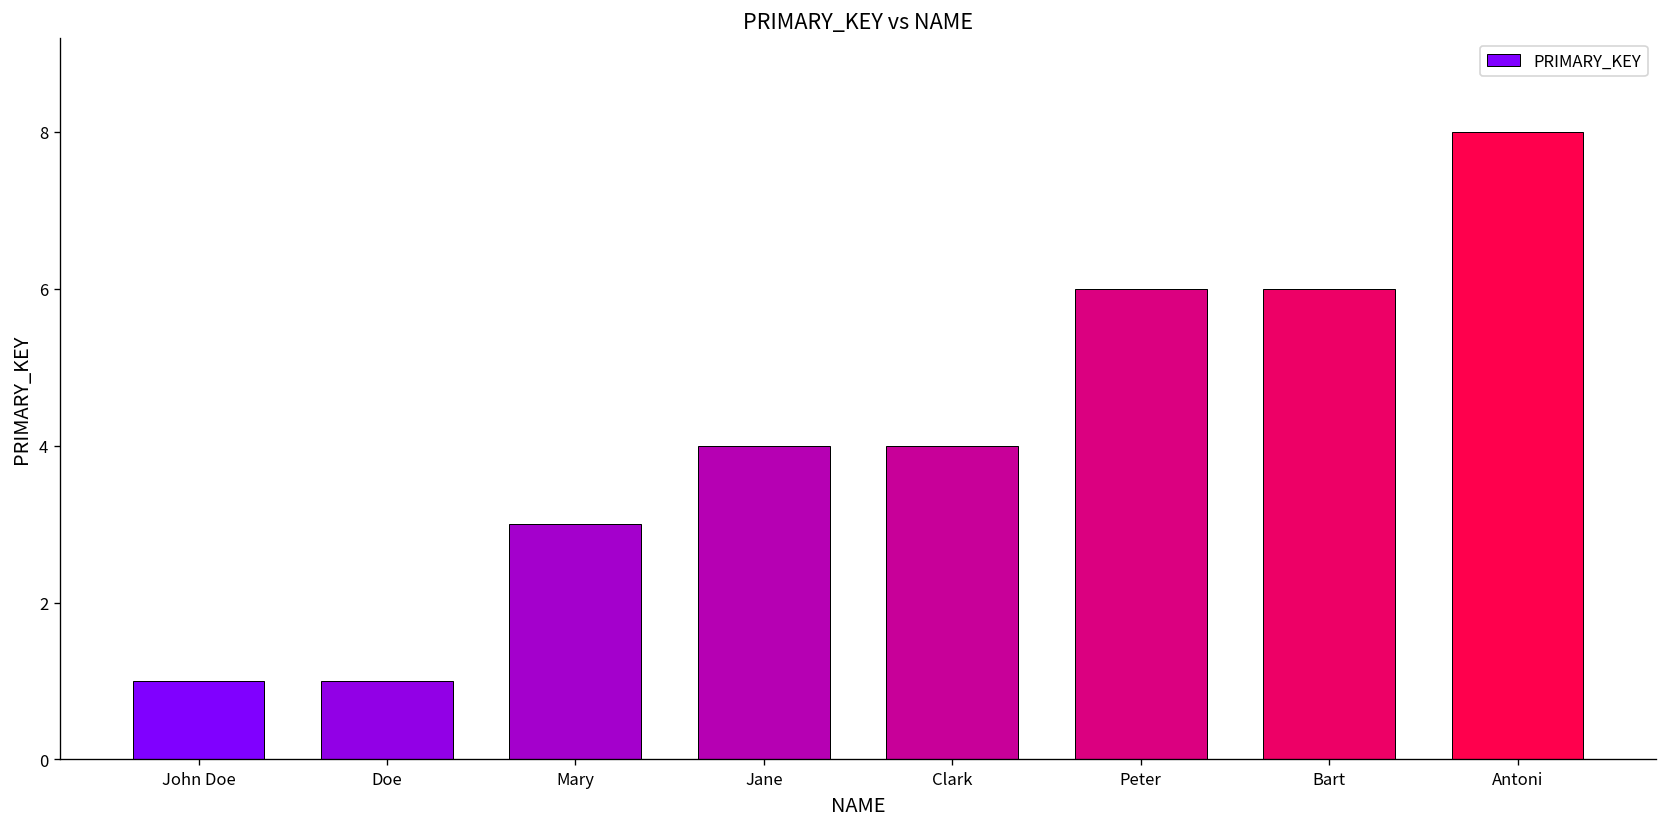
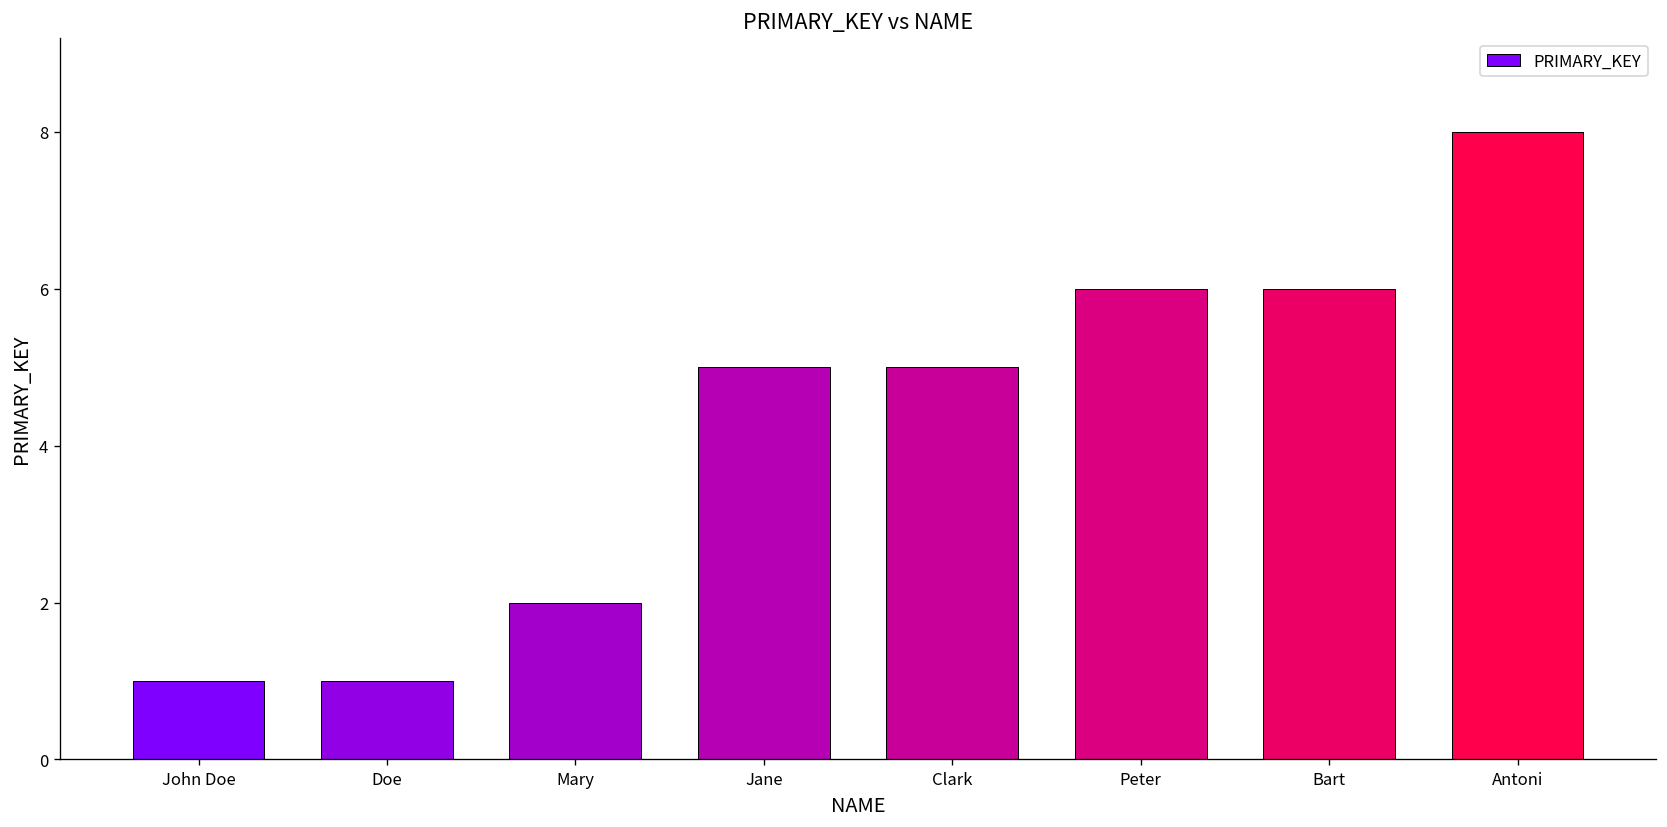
  {
    "John Doe": 1,
    "Doe": 1,
-   "Mary": 3,
-   "Jane": 4,
-   "Clark": 4,
+   "Mary": 2,
+   "Jane": 5,
+   "Clark": 5,
    "Peter": 6,
    "Bart": 6,
    "Antoni": 8
  }
